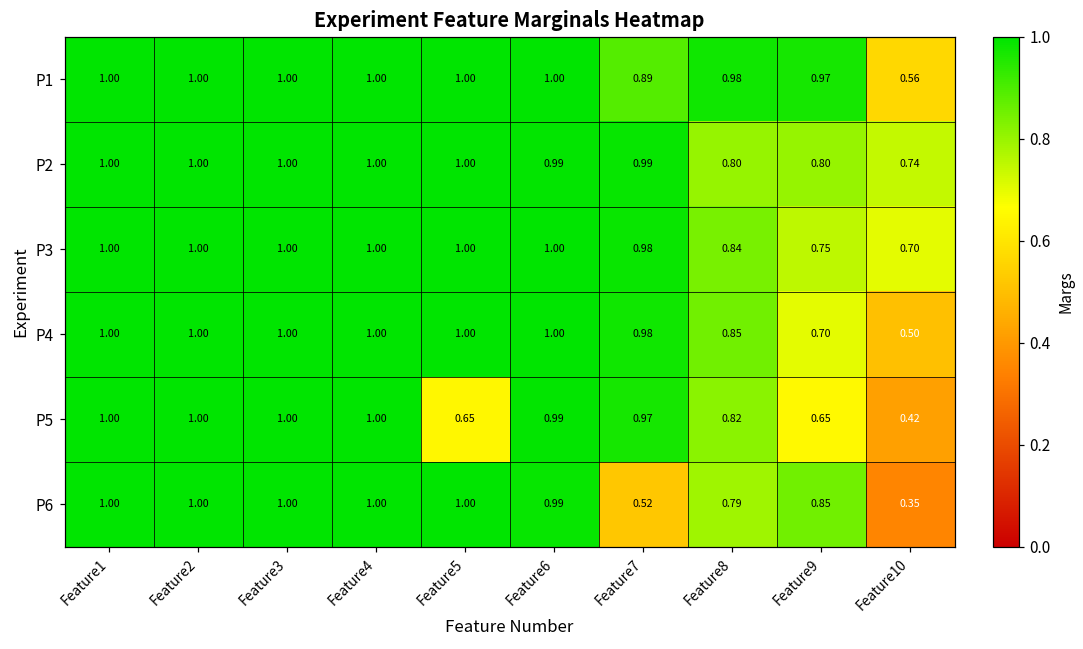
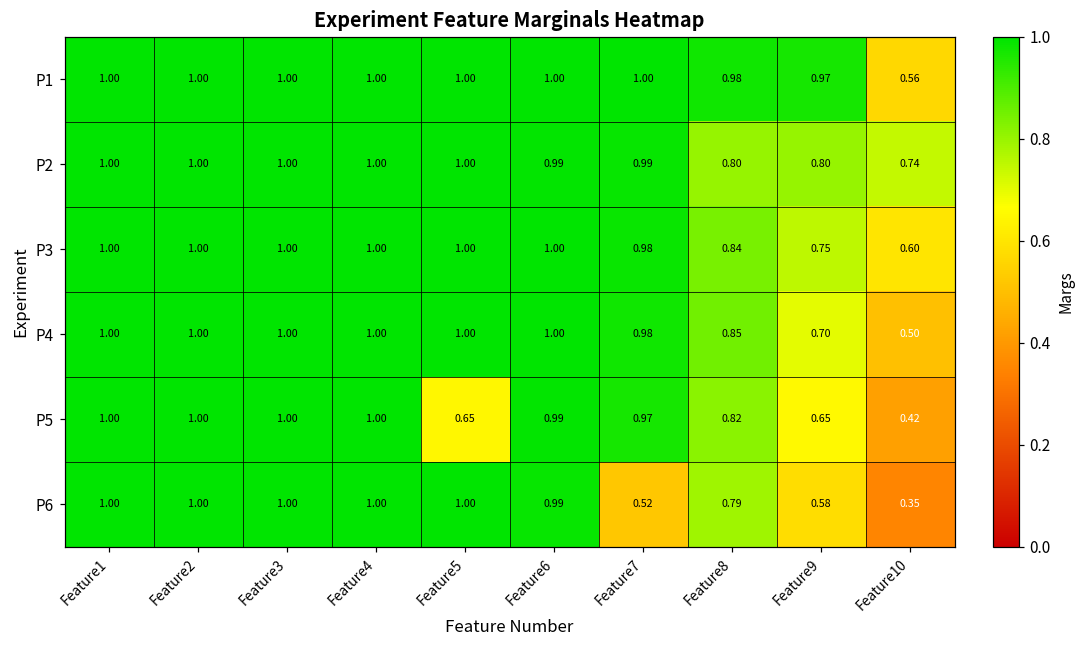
  {
    "P1": {
      "Feature1": 1.00,
      "Feature2": 1.00,
      "Feature3": 1.00,
      "Feature4": 1.00,
      "Feature5": 1.00,
      "Feature6": 1.00,
-     "Feature7": 0.89,
+     "Feature7": 1.00,
      "Feature8": 0.98,
      "Feature9": 0.97,
      "Feature10": 0.56
    },
    "P2": {
      "Feature1": 1.00,
      "Feature2": 1.00,
      "Feature3": 1.00,
      "Feature4": 1.00,
      "Feature5": 1.00,
      "Feature6": 0.99,
      "Feature7": 0.99,
      "Feature8": 0.80,
      "Feature9": 0.80,
      "Feature10": 0.74
    },
    "P3": {
      "Feature1": 1.00,
      "Feature2": 1.00,
      "Feature3": 1.00,
      "Feature4": 1.00,
      "Feature5": 1.00,
      "Feature6": 1.00,
      "Feature7": 0.98,
      "Feature8": 0.84,
      "Feature9": 0.75,
-     "Feature10": 0.70
+     "Feature10": 0.60
    },
    "P4": {
      "Feature1": 1.00,
      "Feature2": 1.00,
      "Feature3": 1.00,
      "Feature4": 1.00,
      "Feature5": 1.00,
      "Feature6": 1.00,
      "Feature7": 0.98,
      "Feature8": 0.85,
      "Feature9": 0.70,
      "Feature10": 0.50
    },
    "P5": {
      "Feature1": 1.00,
      "Feature2": 1.00,
      "Feature3": 1.00,
      "Feature4": 1.00,
      "Feature5": 0.65,
      "Feature6": 0.99,
      "Feature7": 0.97,
      "Feature8": 0.82,
      "Feature9": 0.65,
      "Feature10": 0.42
    },
    "P6": {
      "Feature1": 1.00,
      "Feature2": 1.00,
      "Feature3": 1.00,
      "Feature4": 1.00,
      "Feature5": 1.00,
      "Feature6": 0.99,
      "Feature7": 0.52,
      "Feature8": 0.79,
-     "Feature9": 0.85,
+     "Feature9": 0.58,
      "Feature10": 0.35
    }
  }
